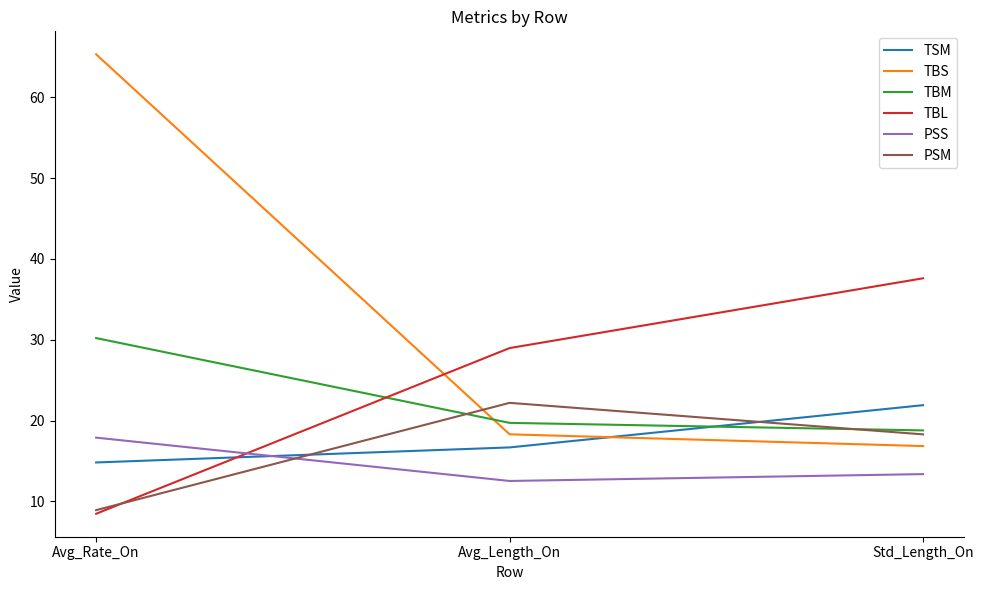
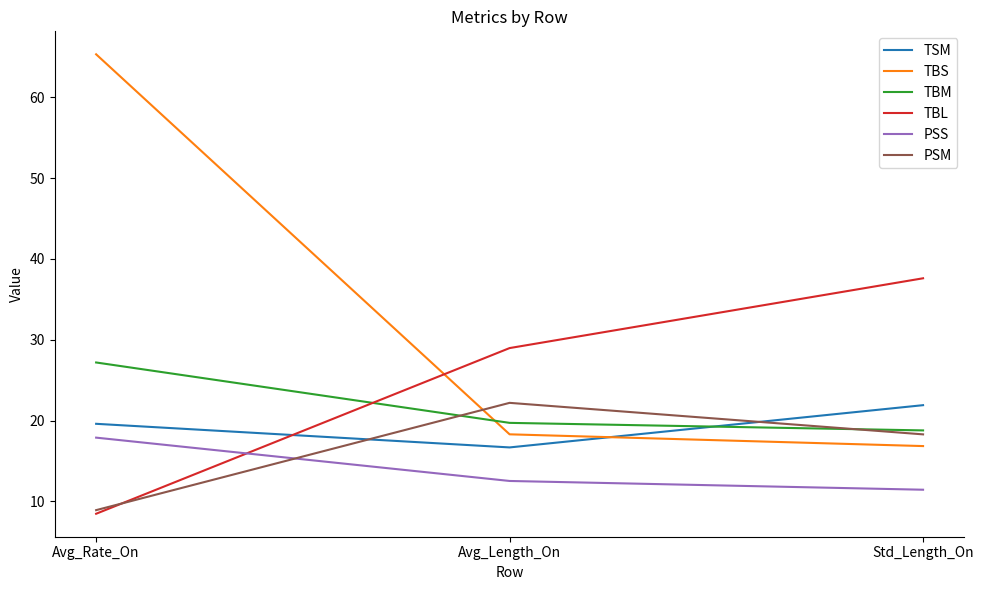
  {
    "TSM": {
-     "Avg_Rate_On": 15,
+     "Avg_Rate_On": 20,
      "Avg_Length_On": 17,
      "Std_Length_On": 22
    },
    "TBS": {
      "Avg_Rate_On": 65,
      "Avg_Length_On": 18,
      "Std_Length_On": 17
    },
    "TBM": {
-     "Avg_Rate_On": 30,
+     "Avg_Rate_On": 27,
      "Avg_Length_On": 20,
      "Std_Length_On": 19
    },
    "TBL": {
      "Avg_Rate_On": 8,
      "Avg_Length_On": 29,
      "Std_Length_On": 38
    },
    "PSS": {
      "Avg_Rate_On": 18,
      "Avg_Length_On": 13,
-     "Std_Length_On": 13
+     "Std_Length_On": 11
    },
    "PSM": {
      "Avg_Rate_On": 9,
      "Avg_Length_On": 22,
      "Std_Length_On": 18
    }
  }
